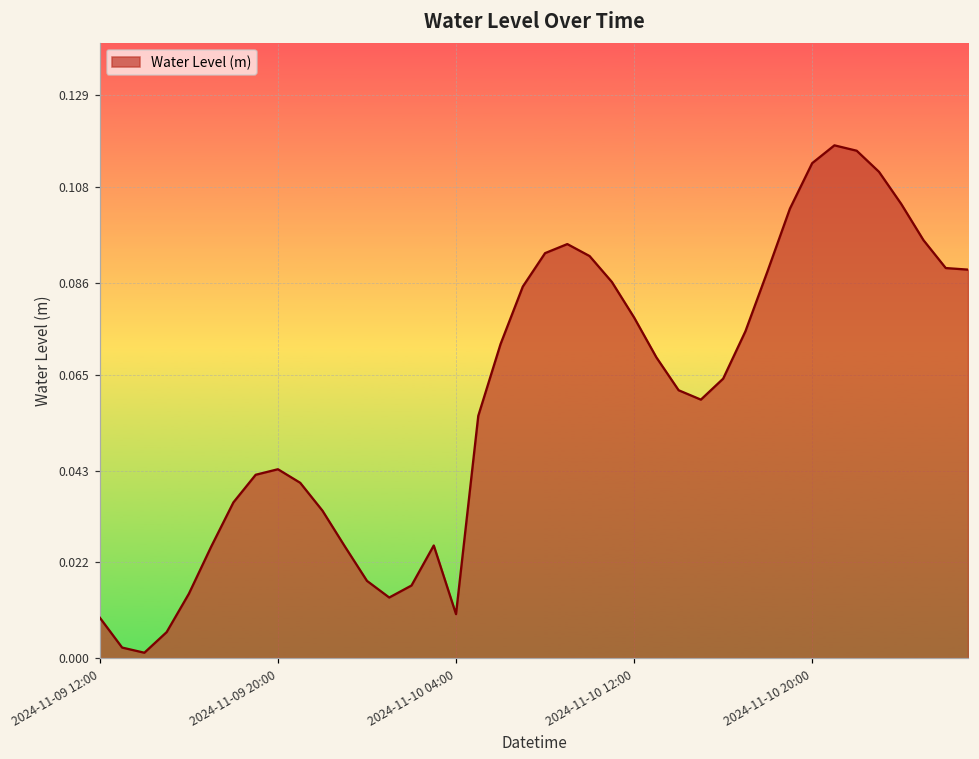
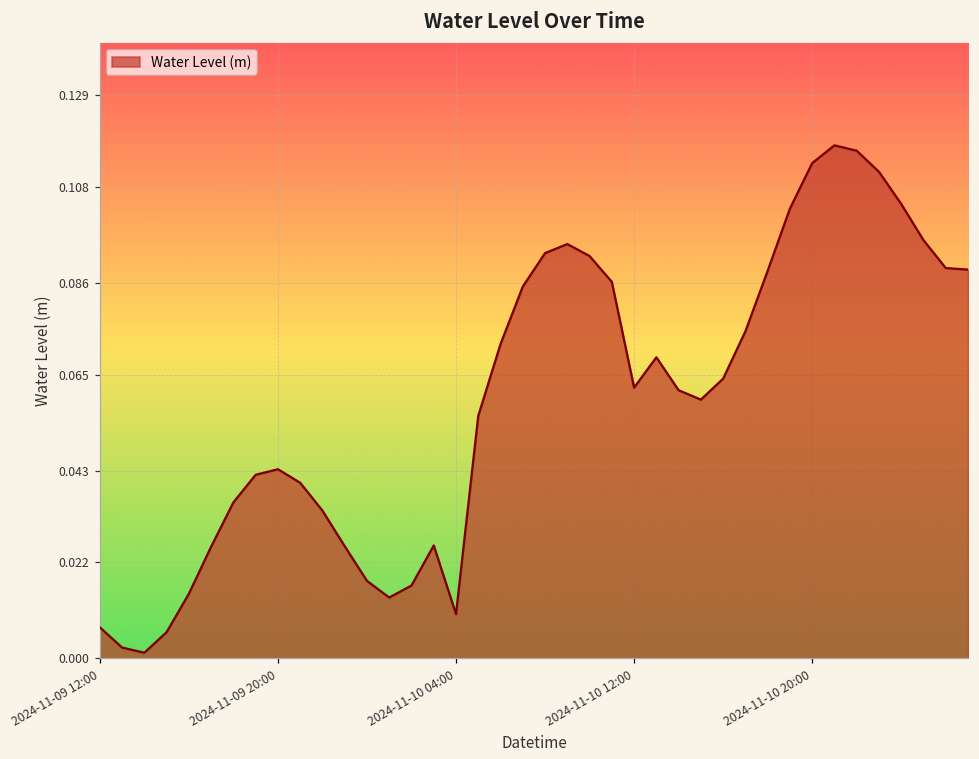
  {
-   "2024-11-09 12:00": 0.009,
+   "2024-11-09 12:00": 0.007,
    "2024-11-09 20:00": 0.043,
    "2024-11-10 04:00": 0.010,
-   "2024-11-10 12:00": 0.078,
+   "2024-11-10 12:00": 0.062,
    "2024-11-10 20:00": 0.113
  }
